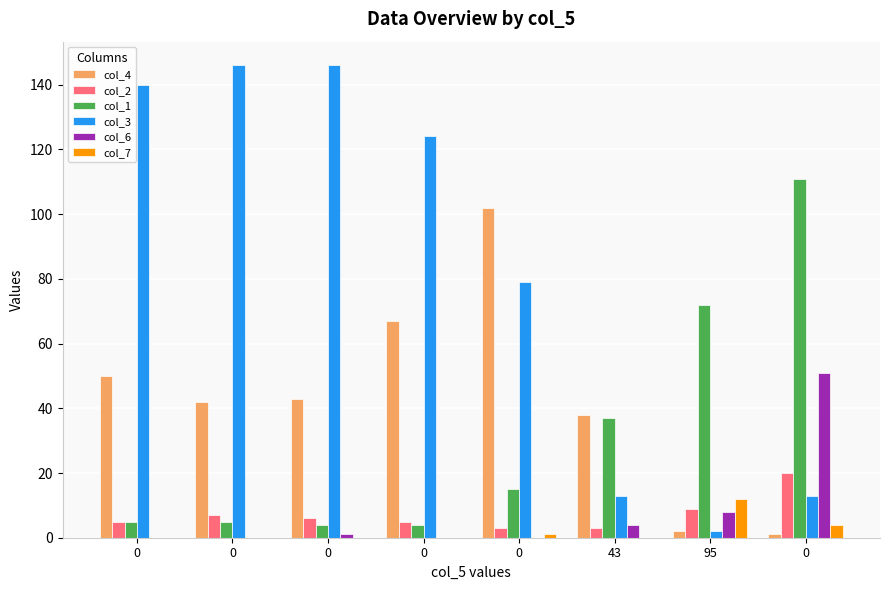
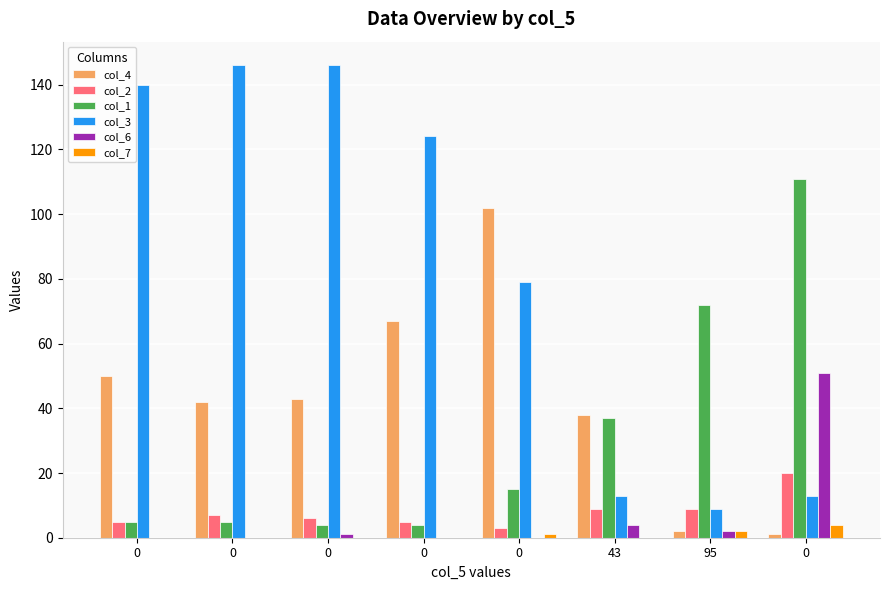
  {
    "col_4": {
      "43": 38,
      "95": 2
    },
    "col_2": {
-     "43": 3,
+     "43": 9,
      "95": 9
    },
    "col_1": {
      "43": 37,
      "95": 72
    },
    "col_3": {
      "43": 13,
-     "95": 2
+     "95": 9
    },
    "col_6": {
      "43": 4,
-     "95": 8
+     "95": 2
    },
    "col_7": {
      "43": 0,
-     "95": 12
+     "95": 2
    }
  }
